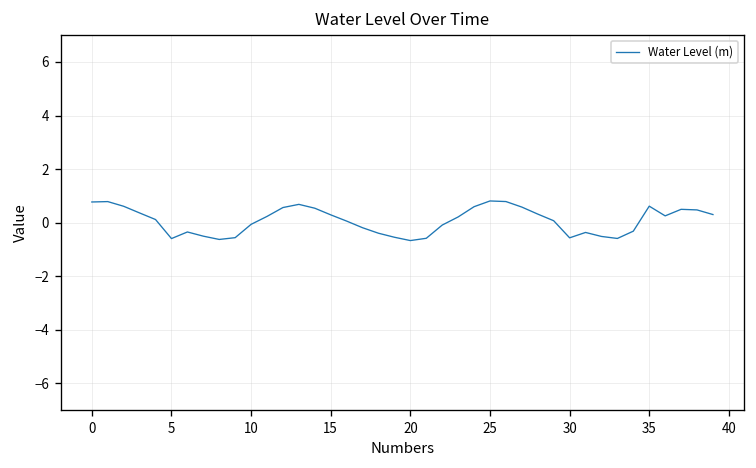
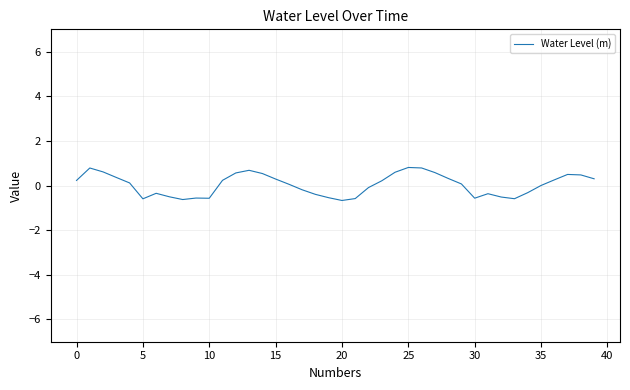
  {
-   "0": 0.8,
+   "0": 0.2,
    "5": -0.6,
-   "10": -0.1,
+   "10": -0.6,
    "15": 0.3,
    "20": -0.7,
    "25": 0.8,
    "30": -0.6,
-   "35": 0.6
+   "35": 0.0
  }
